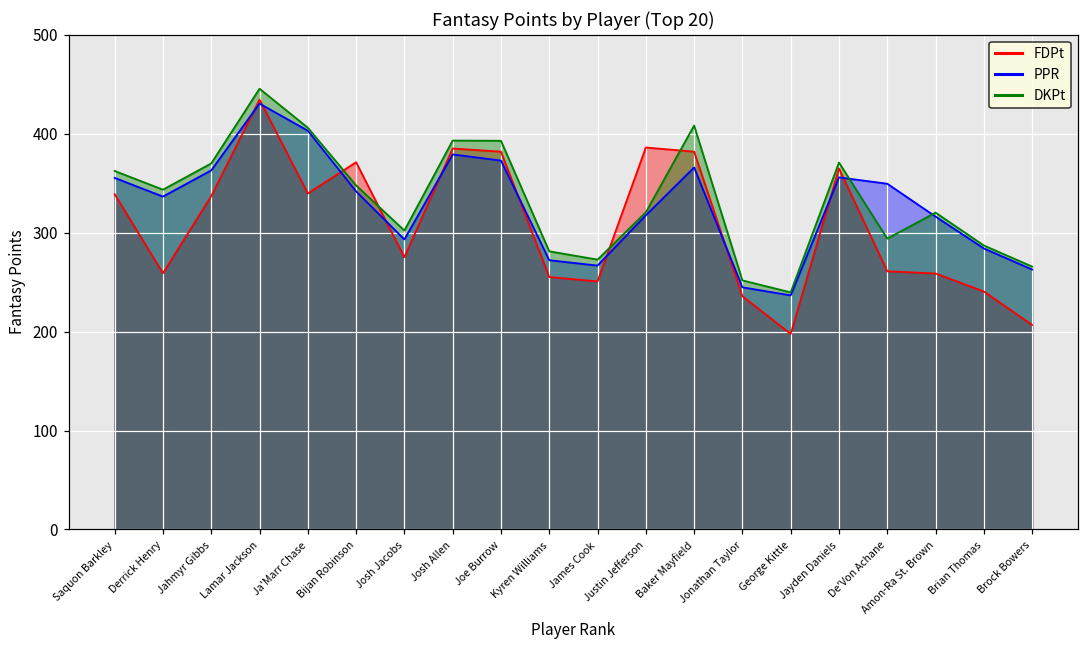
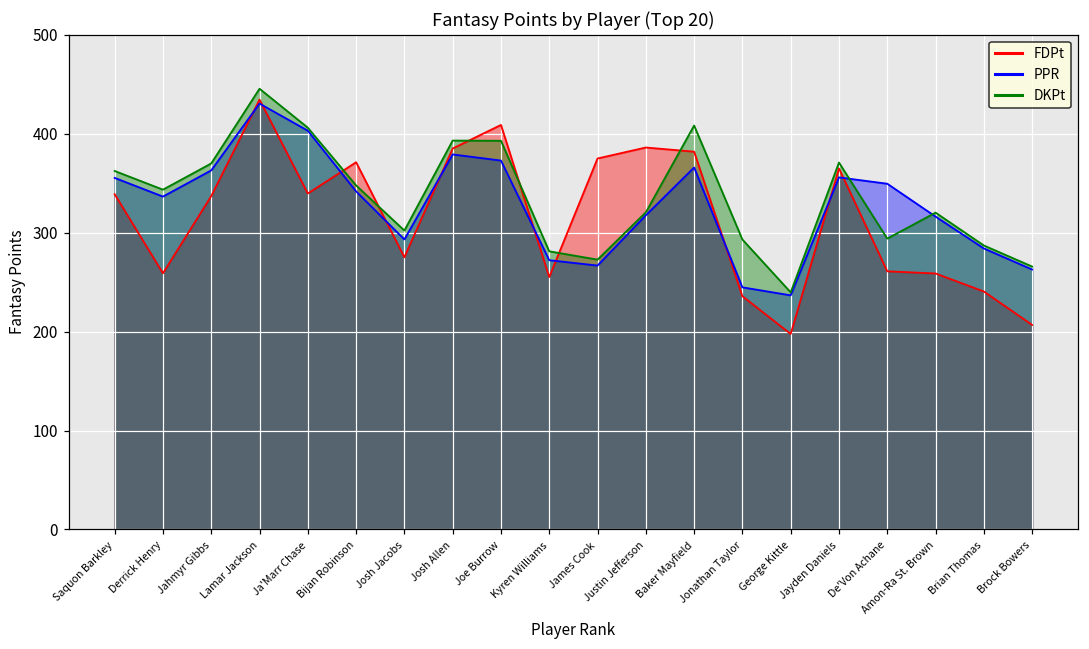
  {
    "FDPt": {
      "Saquon Barkley": 340,
      "Derrick Henry": 260,
      "Jahmyr Gibbs": 340,
      "Lamar Jackson": 430,
      "Ja'Marr Chase": 340,
      "Bijan Robinson": 370,
      "Josh Jacobs": 280,
      "Josh Allen": 390,
-     "Joe Burrow": 380,
+     "Joe Burrow": 410,
      "Kyren Williams": 260,
-     "James Cook": 250,
+     "James Cook": 370,
      "Justin Jefferson": 390,
      "Baker Mayfield": 380,
      "Jonathan Taylor": 240,
      "George Kittle": 200,
      "Jayden Daniels": 360,
      "De'Von Achane": 260,
      "Amon-Ra St. Brown": 260,
      "Brian Thomas": 240,
      "Brock Bowers": 210
    },
    "PPR": {
      "Saquon Barkley": 360,
      "Derrick Henry": 340,
      "Jahmyr Gibbs": 360,
      "Lamar Jackson": 430,
      "Ja'Marr Chase": 400,
      "Bijan Robinson": 340,
      "Josh Jacobs": 290,
      "Josh Allen": 380,
      "Joe Burrow": 370,
      "Kyren Williams": 270,
      "James Cook": 270,
      "Justin Jefferson": 320,
      "Baker Mayfield": 370,
      "Jonathan Taylor": 240,
      "George Kittle": 240,
      "Jayden Daniels": 360,
      "De'Von Achane": 350,
      "Amon-Ra St. Brown": 320,
      "Brian Thomas": 280,
      "Brock Bowers": 260
    },
    "DKPt": {
      "Saquon Barkley": 360,
      "Derrick Henry": 340,
      "Jahmyr Gibbs": 370,
      "Lamar Jackson": 450,
      "Ja'Marr Chase": 410,
      "Bijan Robinson": 350,
      "Josh Jacobs": 300,
      "Josh Allen": 390,
      "Joe Burrow": 390,
      "Kyren Williams": 280,
      "James Cook": 270,
      "Justin Jefferson": 320,
      "Baker Mayfield": 410,
-     "Jonathan Taylor": 250,
+     "Jonathan Taylor": 290,
      "George Kittle": 240,
      "Jayden Daniels": 370,
      "De'Von Achane": 290,
      "Amon-Ra St. Brown": 320,
      "Brian Thomas": 290,
      "Brock Bowers": 270
    }
  }
